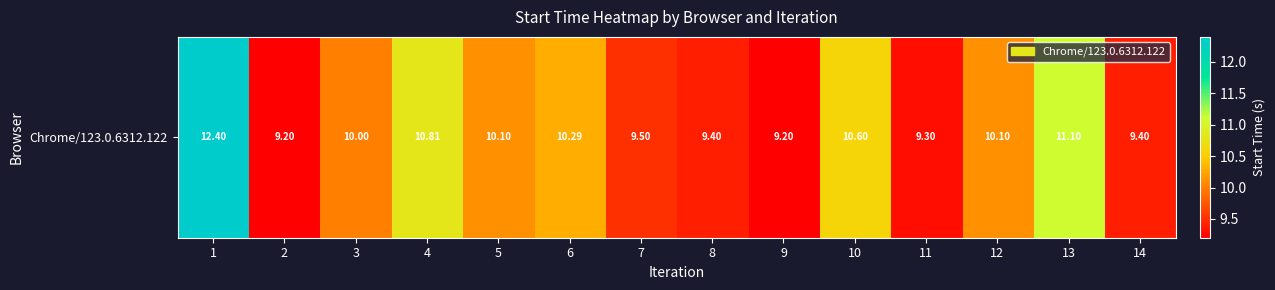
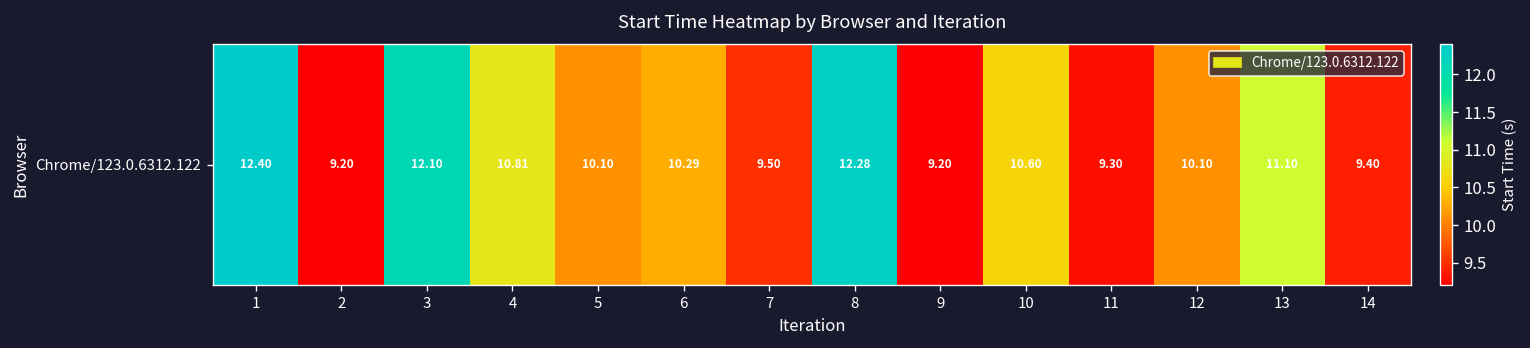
  {
    "Chrome/123.0.6312.122": {
      "1": 12.40,
      "2": 9.20,
-     "3": 10.00,
+     "3": 12.10,
      "4": 10.81,
      "5": 10.10,
      "6": 10.29,
      "7": 9.50,
-     "8": 9.40,
+     "8": 12.28,
      "9": 9.20,
      "10": 10.60,
      "11": 9.30,
      "12": 10.10,
      "13": 11.10,
      "14": 9.40
    }
  }
